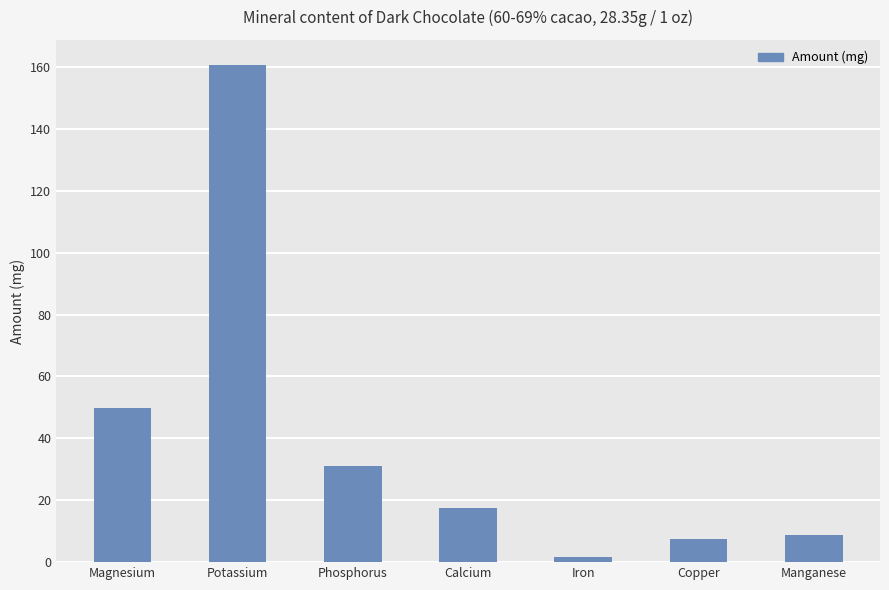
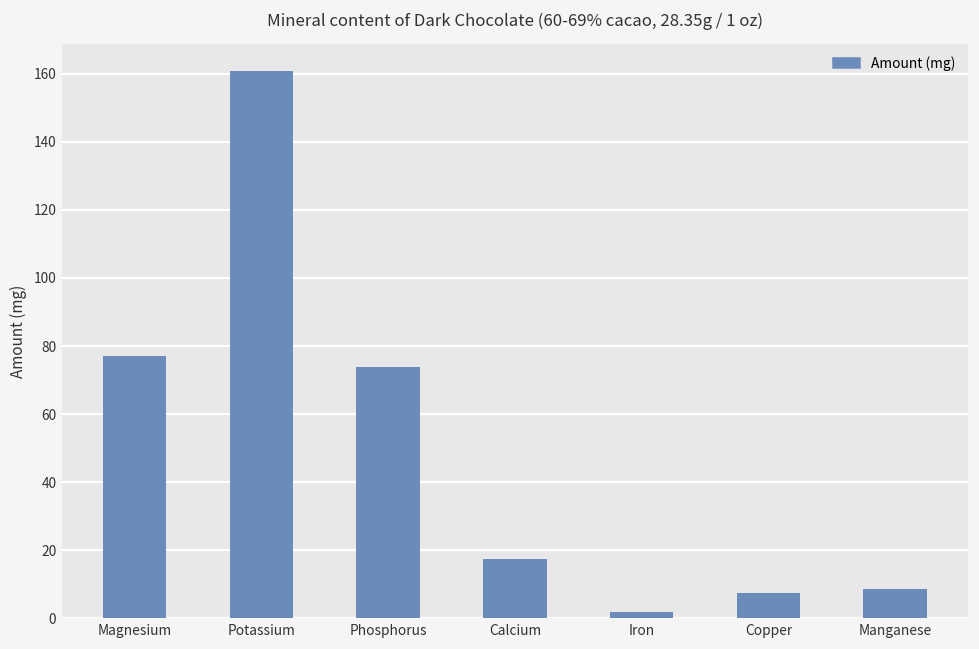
  {
-   "Magnesium": 50,
+   "Magnesium": 77,
    "Potassium": 161,
-   "Phosphorus": 31,
+   "Phosphorus": 74,
    "Calcium": 18,
    "Iron": 2,
    "Copper": 7,
    "Manganese": 9
  }
